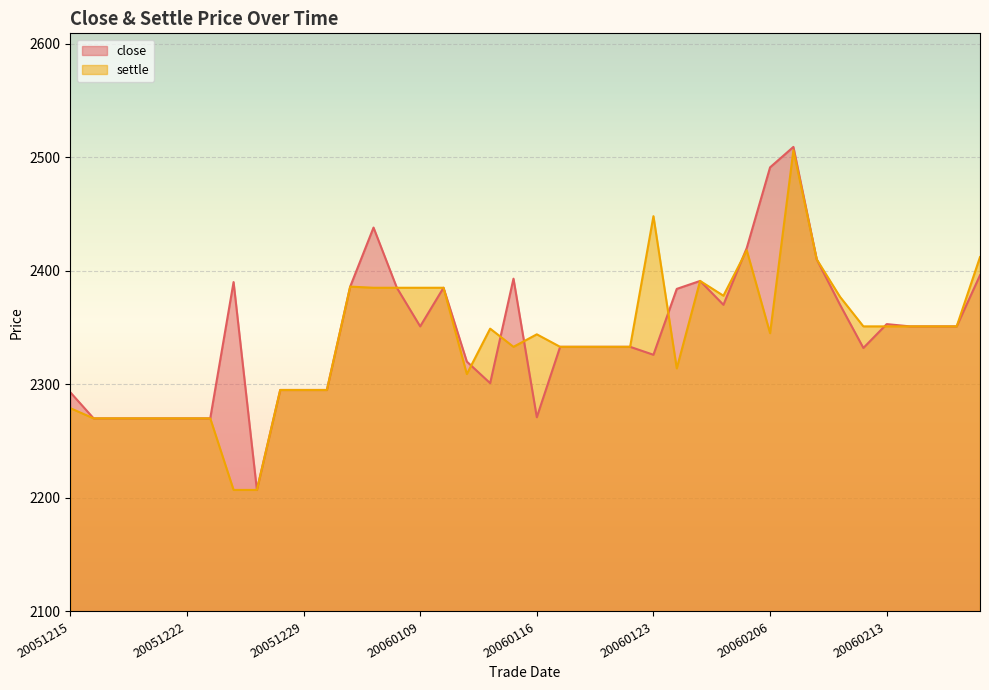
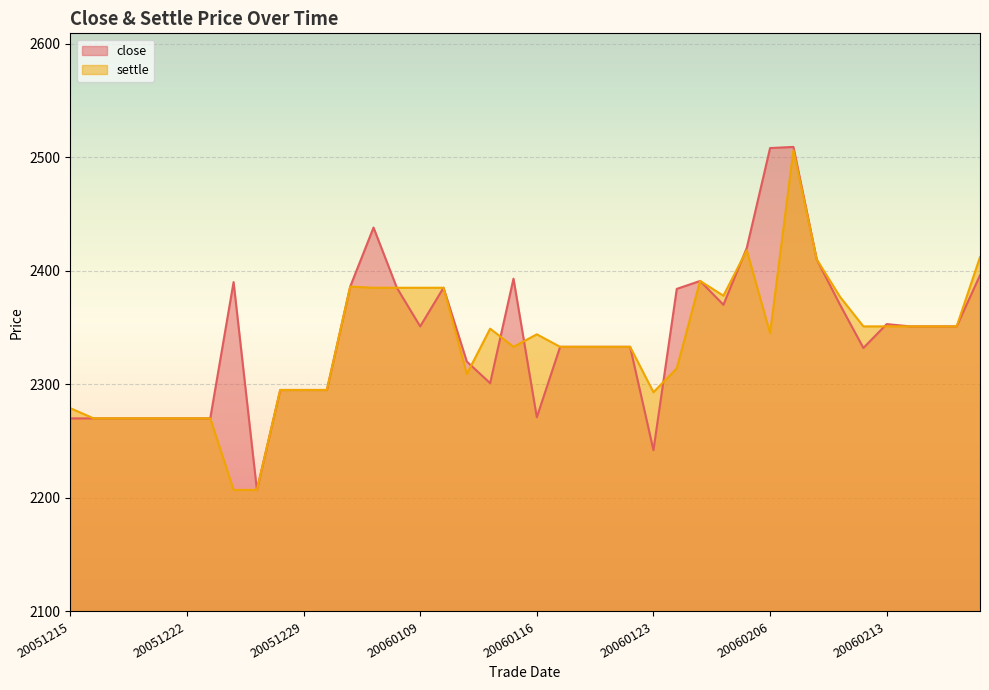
  {
    "close": {
-     "20051215": 2293,
+     "20051215": 2270,
      "20060109": 2351,
      "20060116": 2271,
-     "20060123": 2326,
-     "20060206": 2491
+     "20060123": 2242,
+     "20060206": 2508
    },
    "settle": {
      "20051215": 2279,
      "20060109": 2385,
      "20060116": 2344,
-     "20060123": 2448,
+     "20060123": 2293,
      "20060206": 2345
    }
  }
